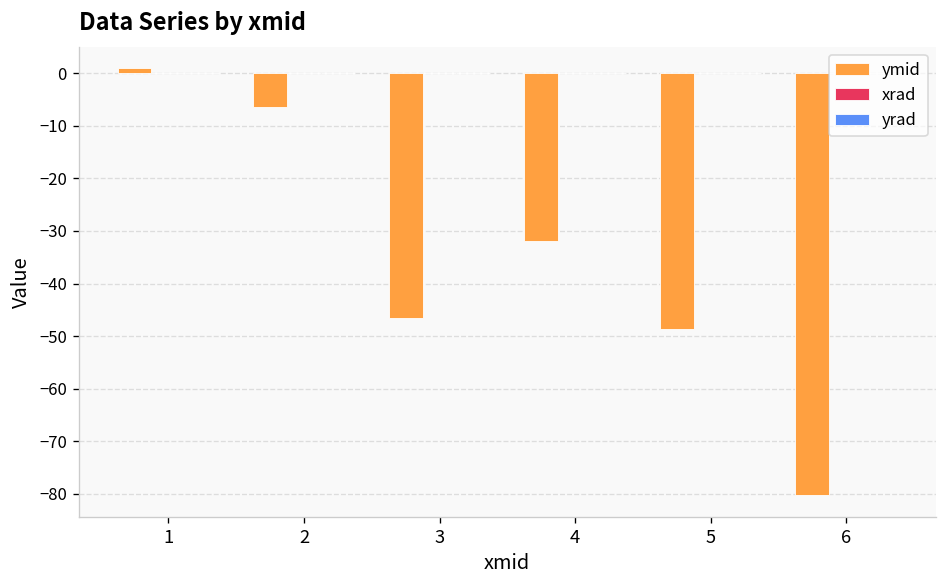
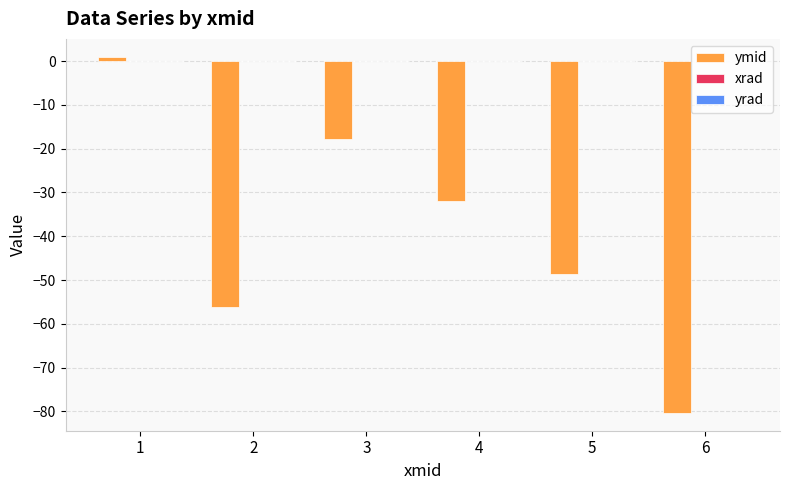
  {
    "ymid": {
      "1": 1,
-     "2": -6,
-     "3": -47,
+     "2": -56,
+     "3": -18,
      "4": -32,
      "5": -49,
      "6": -80
    }
  }
